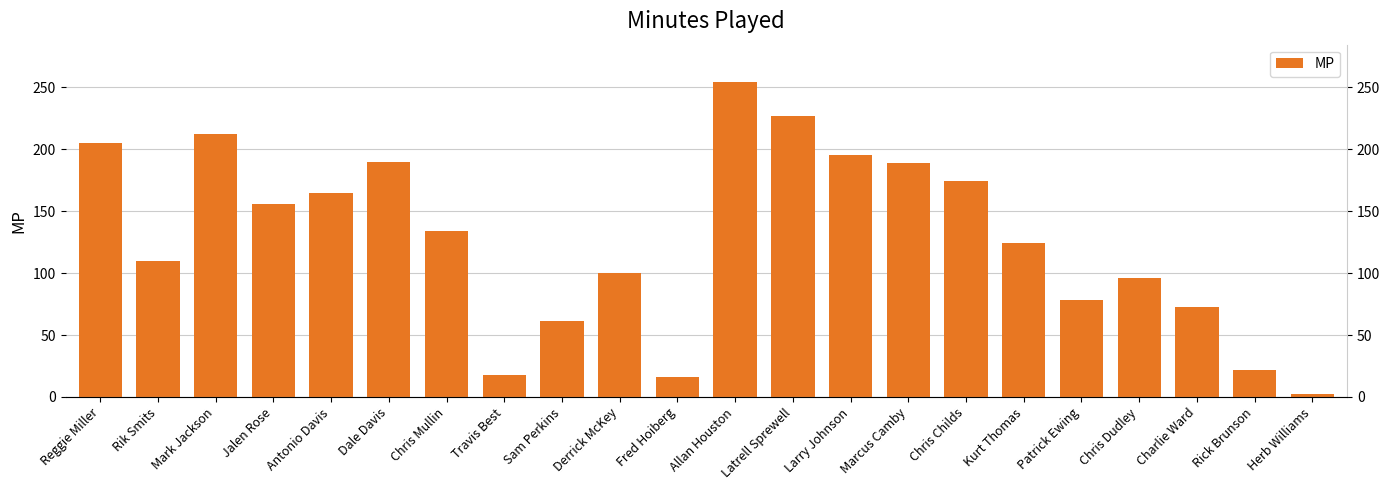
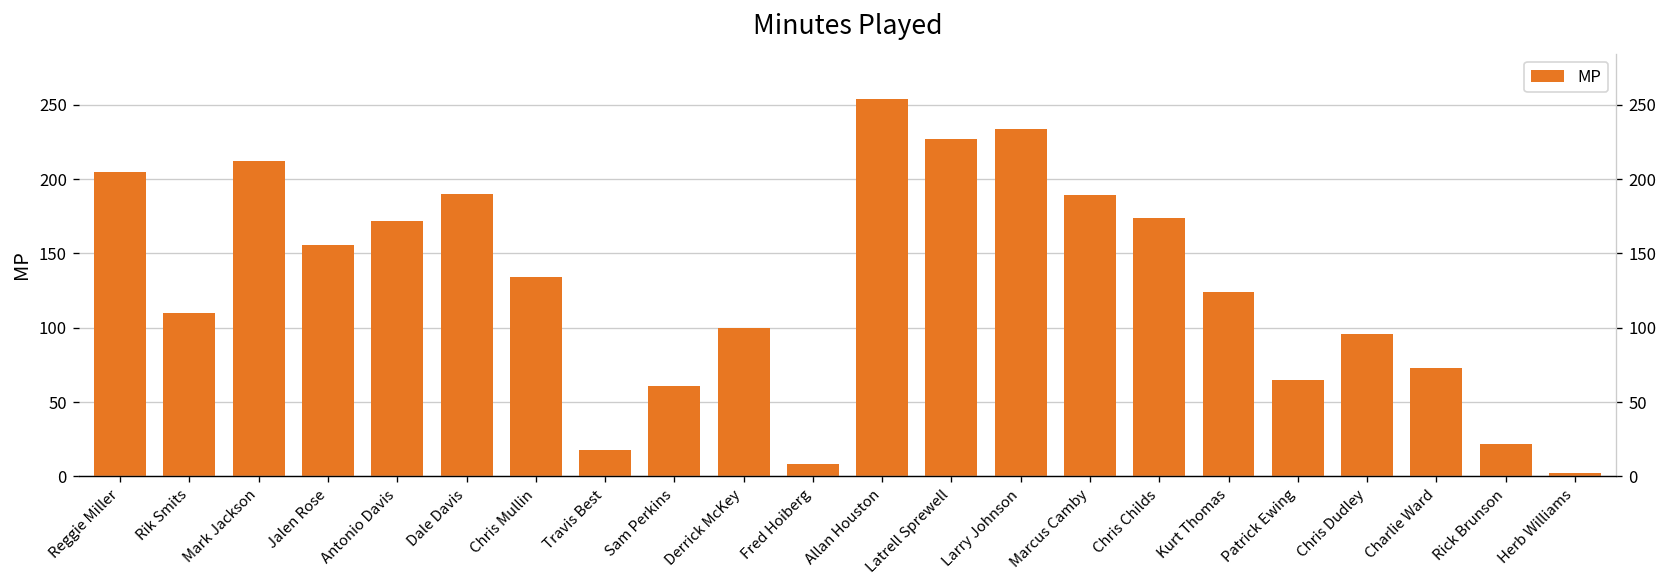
  {
    "Reggie Miller": 205,
    "Rik Smits": 110,
    "Mark Jackson": 212,
    "Jalen Rose": 156,
-   "Antonio Davis": 165,
+   "Antonio Davis": 172,
    "Dale Davis": 190,
    "Chris Mullin": 134,
    "Travis Best": 18,
    "Sam Perkins": 61,
    "Derrick McKey": 100,
-   "Fred Hoiberg": 16,
+   "Fred Hoiberg": 8,
    "Allan Houston": 254,
    "Latrell Sprewell": 227,
-   "Larry Johnson": 195,
+   "Larry Johnson": 234,
    "Marcus Camby": 189,
    "Chris Childs": 174,
    "Kurt Thomas": 124,
-   "Patrick Ewing": 78,
+   "Patrick Ewing": 65,
    "Chris Dudley": 96,
    "Charlie Ward": 73,
    "Rick Brunson": 22
  }
